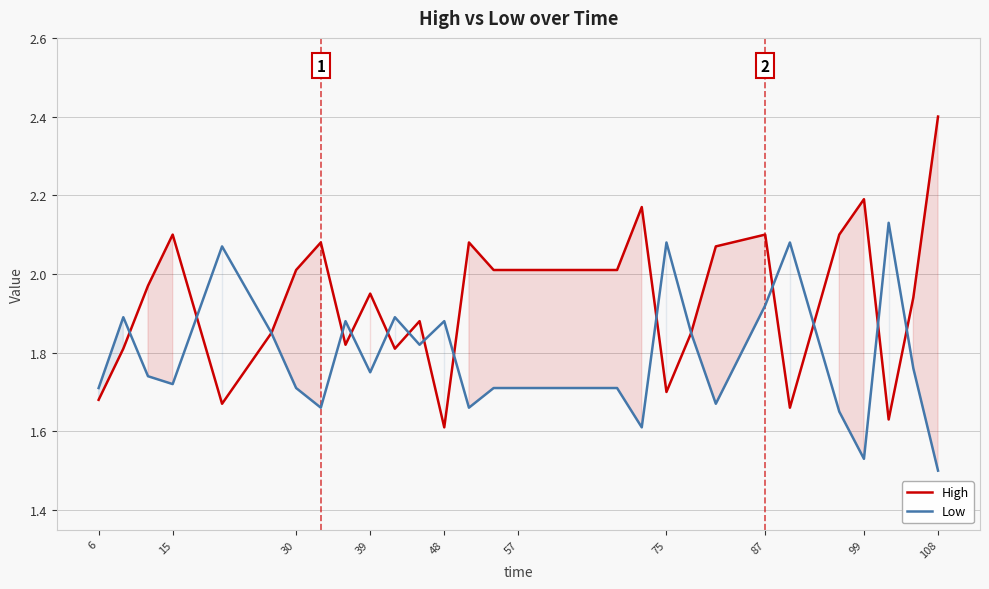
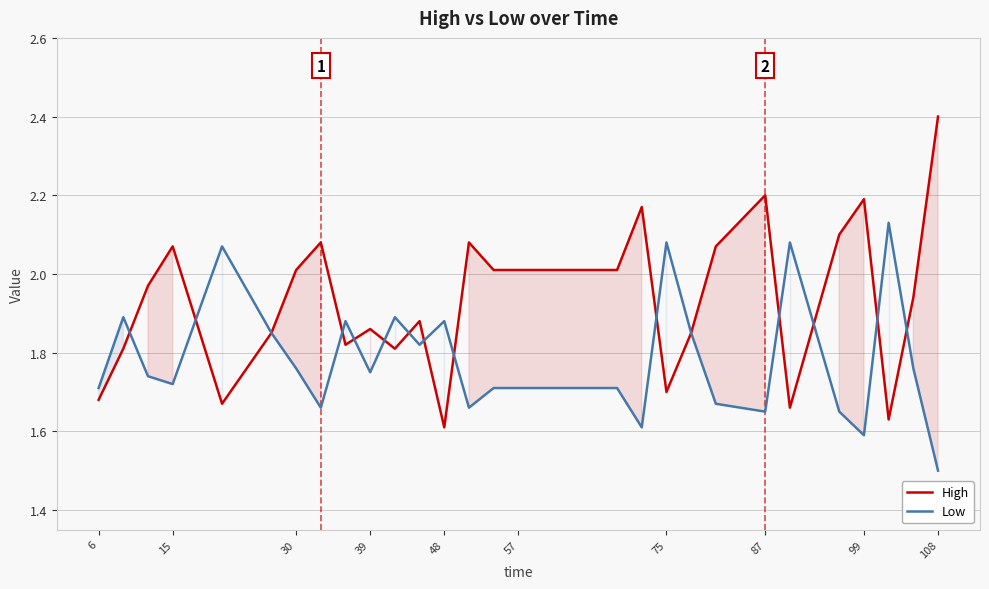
  {
    "High": {
      "6": 1.68,
-     "15": 2.10,
+     "15": 2.07,
      "30": 2.01,
-     "39": 1.95,
+     "39": 1.86,
      "48": 1.61,
      "57": 2.01,
      "75": 1.70,
-     "87": 2.1,
+     "87": 2.2,
      "99": 2.19,
      "108": 2.40
    },
    "Low": {
      "6": 1.71,
      "15": 1.72,
-     "30": 1.71,
+     "30": 1.76,
      "39": 1.75,
      "48": 1.88,
      "57": 1.71,
      "75": 2.08,
-     "87": 1.92,
-     "99": 1.53,
+     "87": 1.65,
+     "99": 1.59,
      "108": 1.50
    }
  }
